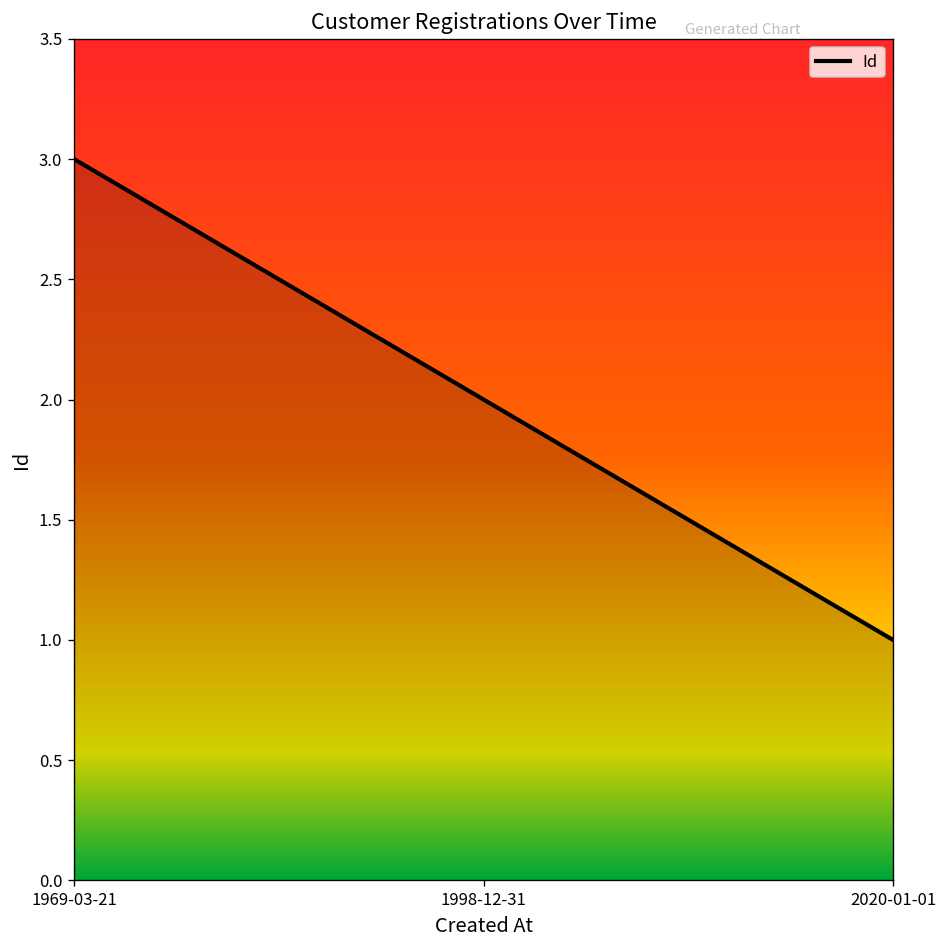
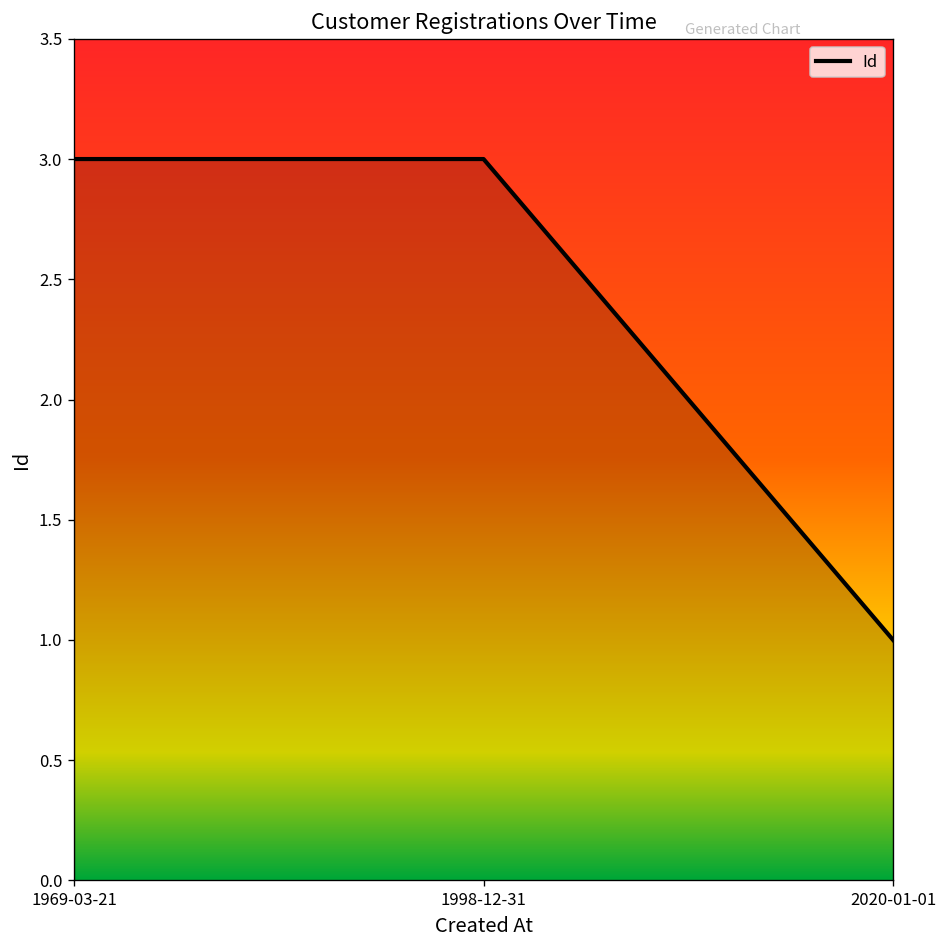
  {
    "1969-03-21": 3,
-   "1998-12-31": 2,
+   "1998-12-31": 3,
    "2020-01-01": 1
  }
